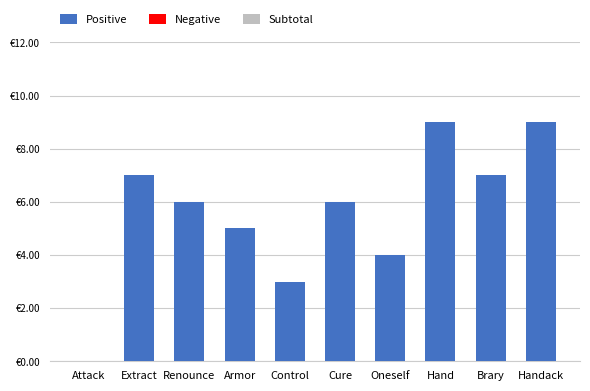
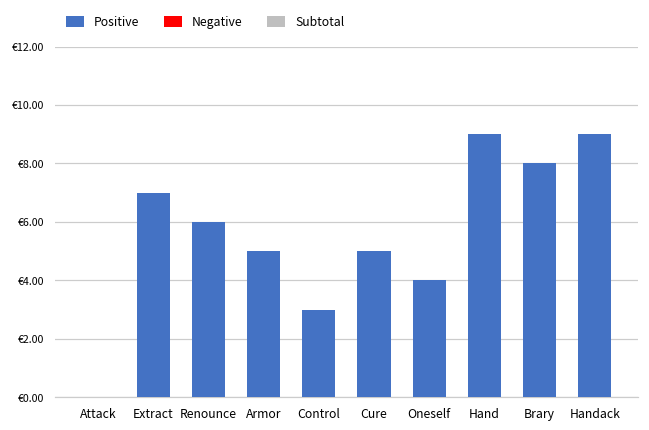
  {
    "Positive": {
      "Attack": "€0",
      "Extract": "€7",
      "Renounce": "€6",
      "Armor": "€5",
      "Control": "€3",
-     "Cure": "€6",
+     "Cure": "€5",
      "Oneself": "€4",
      "Hand": "€9",
-     "Brary": "€7",
+     "Brary": "€8",
      "Handack": "€9"
    },
    "Negative": {
      "Attack": "€0",
      "Extract": "€0",
      "Renounce": "€0",
      "Armor": "€0",
      "Control": "€0",
      "Cure": "€0",
      "Oneself": "€0",
      "Hand": "€0",
      "Brary": "€0",
      "Handack": "€0"
    },
    "Subtotal": {
      "Attack": "€0",
      "Extract": "€0",
      "Renounce": "€0",
      "Armor": "€0",
      "Control": "€0",
      "Cure": "€0",
      "Oneself": "€0",
      "Hand": "€0",
      "Brary": "€0",
      "Handack": "€9"
    }
  }
